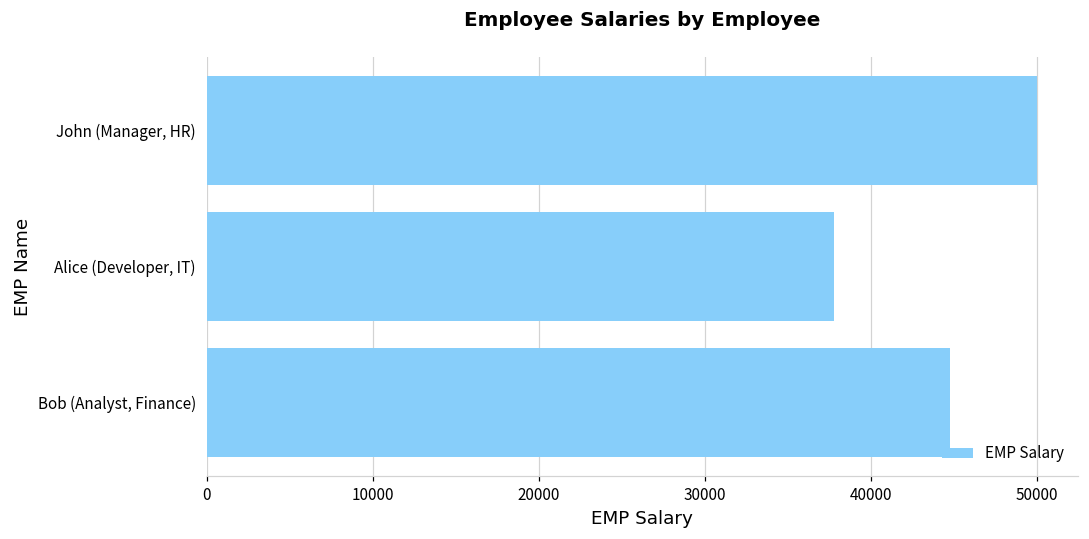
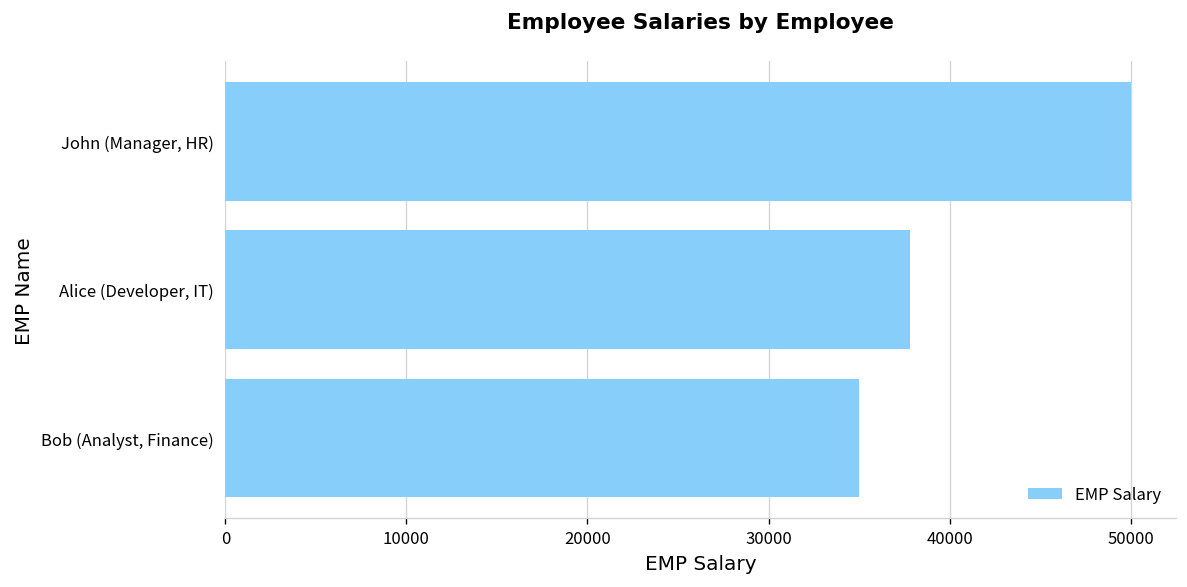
  {
    "John (Manager, HR)": 50000,
    "Alice (Developer, IT)": 37800,
-   "Bob (Analyst, Finance)": 44800
+   "Bob (Analyst, Finance)": 35000
  }
